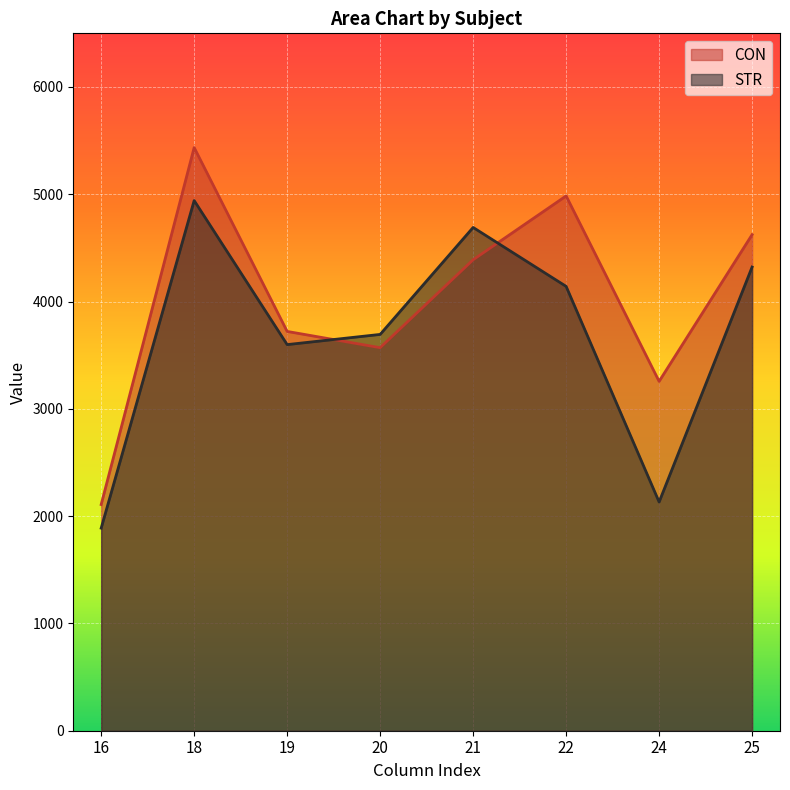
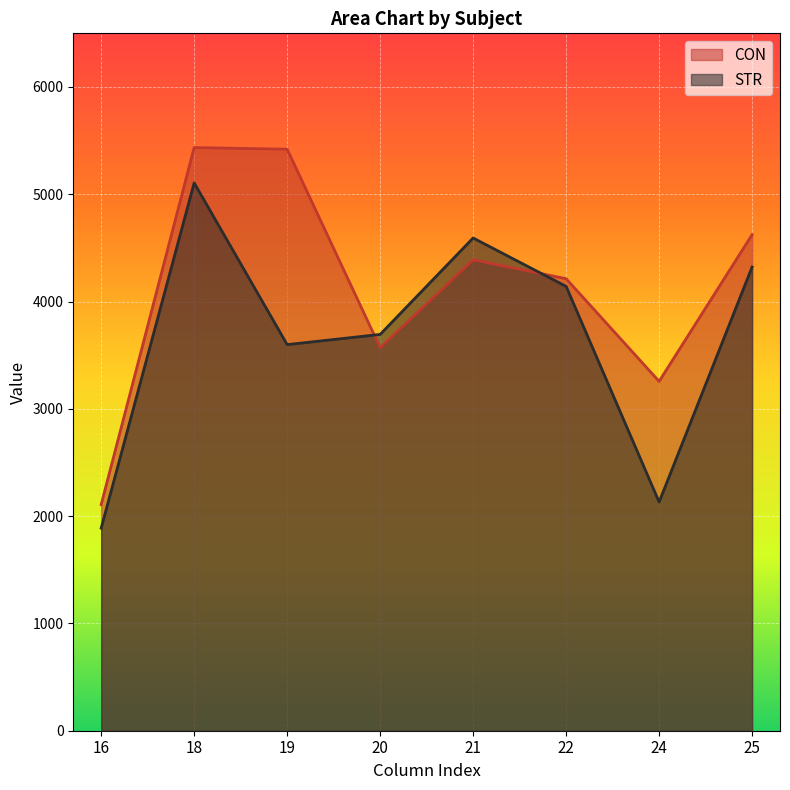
  {
    "CON": {
      "16": 2110,
      "18": 5440,
-     "19": 3720,
+     "19": 5420,
      "20": 3570,
      "21": 4390,
-     "22": 4980,
+     "22": 4210,
      "24": 3260,
      "25": 4620
    },
    "STR": {
      "16": 1890,
-     "18": 4940,
+     "18": 5110,
      "19": 3600,
      "20": 3690,
-     "21": 4690,
+     "21": 4590,
      "22": 4140,
      "24": 2130,
      "25": 4320
    }
  }
